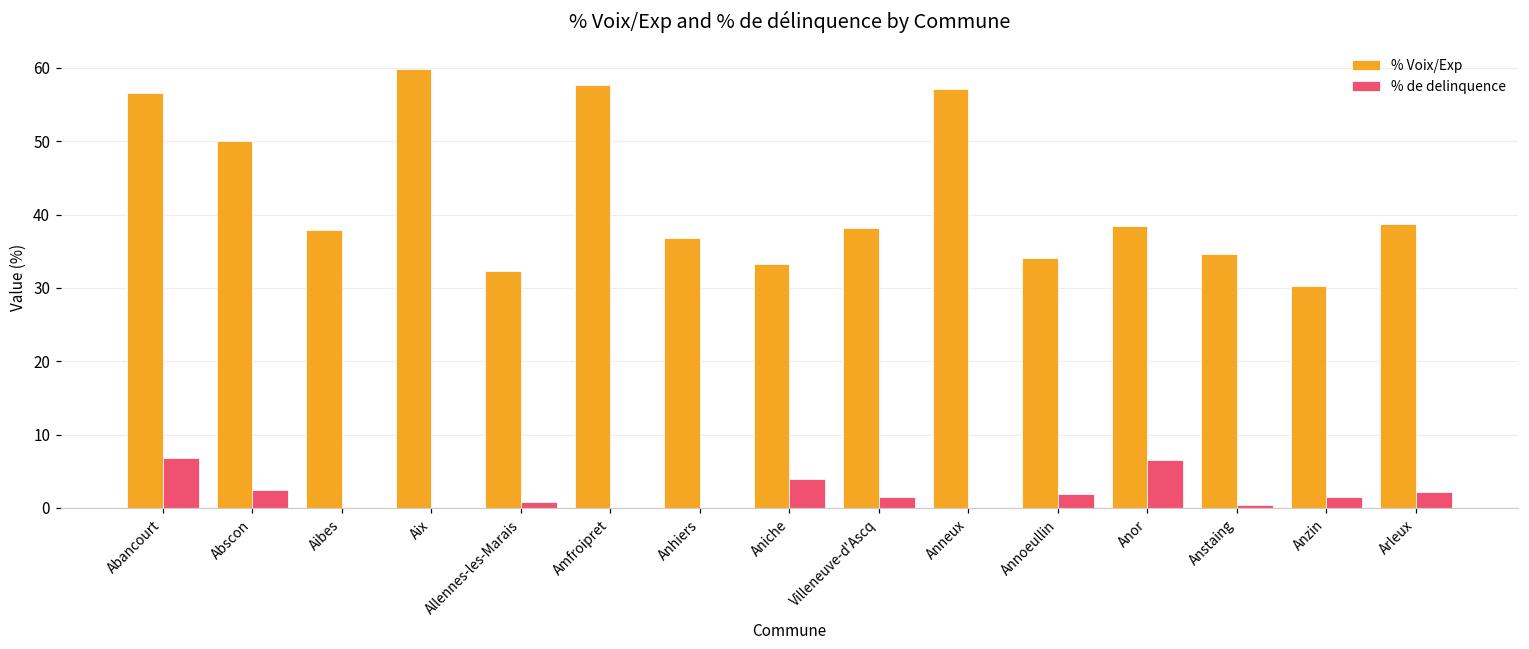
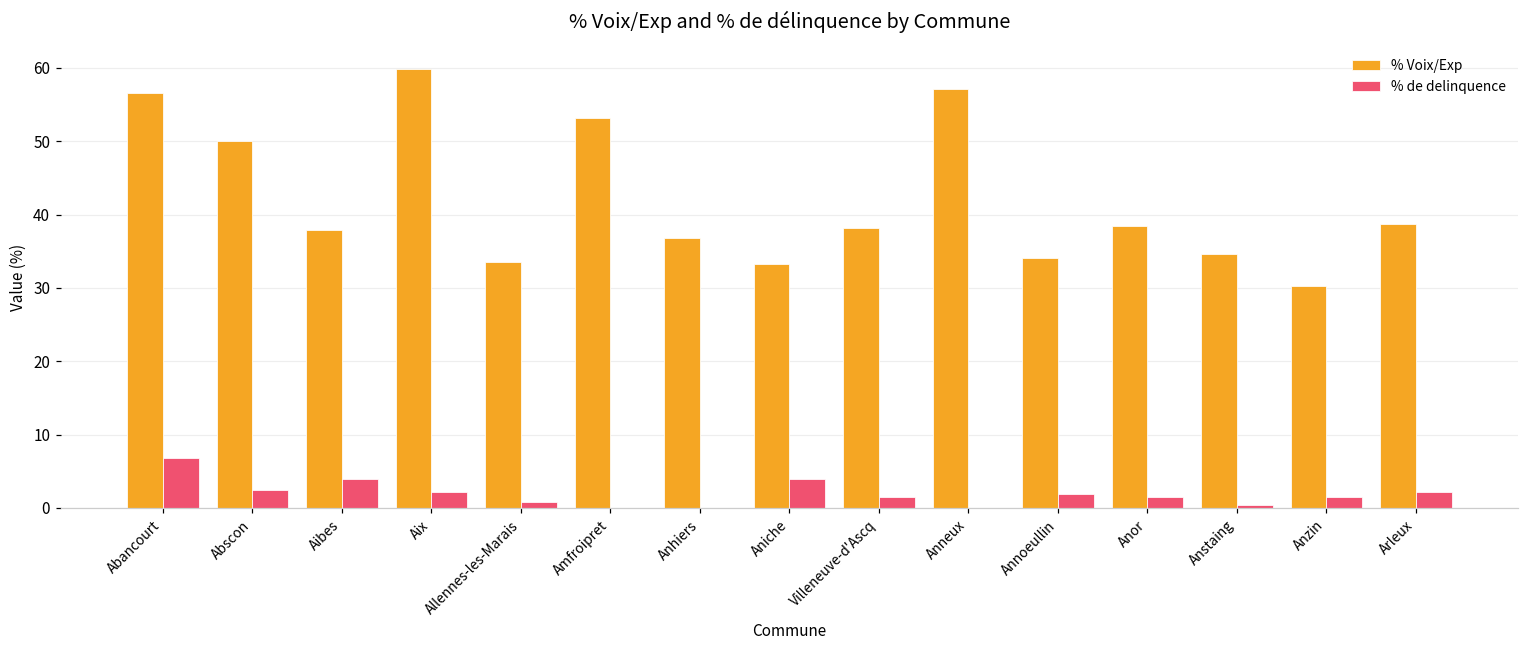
  {
    "% Voix/Exp": {
      "Abancourt": 57,
      "Abscon": 50,
      "Aibes": 38,
      "Aix": 60,
-     "Allennes-les-Marais": 32,
-     "Amfroipret": 58,
+     "Allennes-les-Marais": 33,
+     "Amfroipret": 53,
      "Anhiers": 37,
      "Aniche": 33,
      "Villeneuve-d'Ascq": 38,
      "Anneux": 57,
      "Annoeullin": 34,
      "Anor": 38,
      "Anstaing": 35,
      "Anzin": 30,
      "Arleux": 39
    },
    "% de delinquence": {
      "Abancourt": 7,
      "Abscon": 2,
-     "Aibes": 0,
-     "Aix": 0,
+     "Aibes": 4,
+     "Aix": 2,
      "Allennes-les-Marais": 1,
      "Amfroipret": 0,
      "Anhiers": 0,
      "Aniche": 4,
      "Villeneuve-d'Ascq": 2,
      "Anneux": 0,
      "Annoeullin": 2,
-     "Anor": 7,
+     "Anor": 2,
      "Anstaing": 0,
      "Anzin": 2,
      "Arleux": 2
    }
  }
